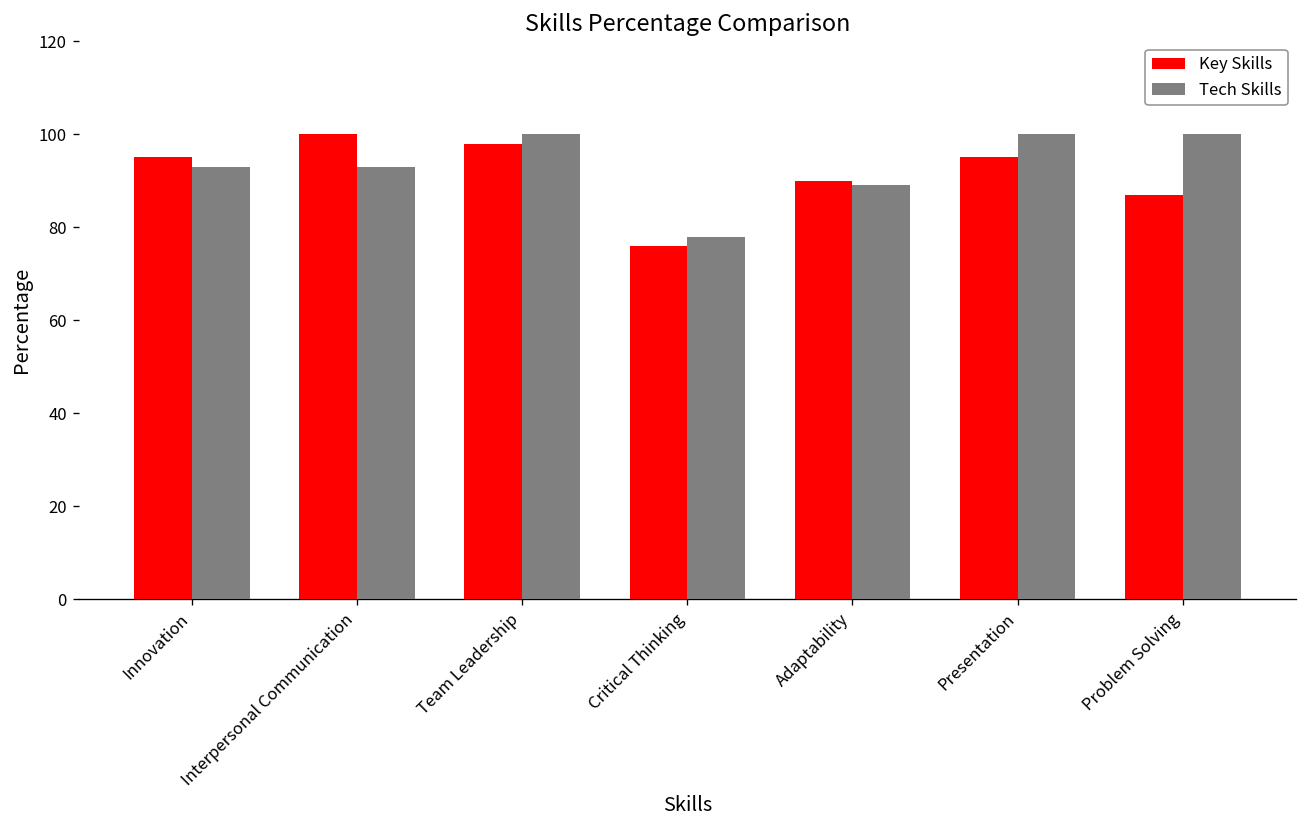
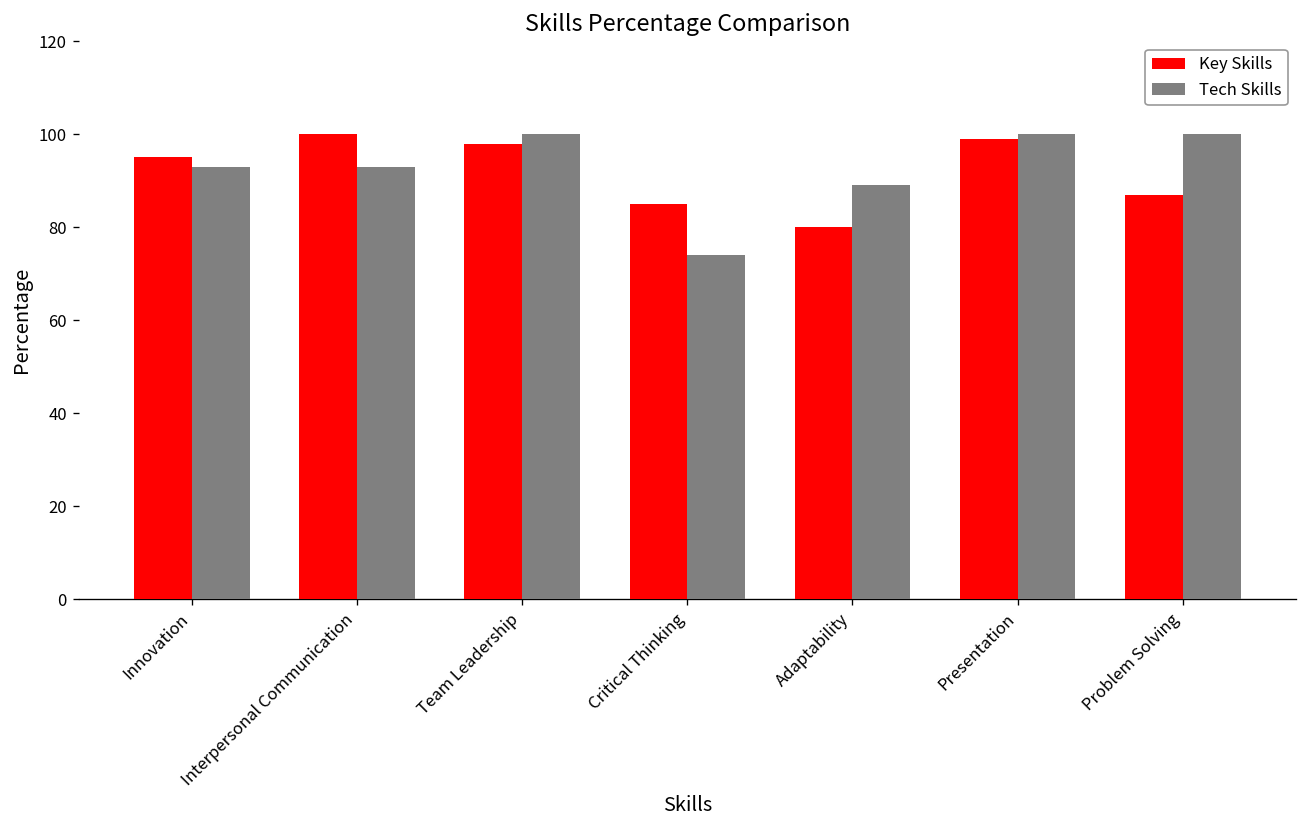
  {
    "Key Skills": {
      "Innovation": 95,
      "Interpersonal Communication": 100,
      "Team Leadership": 98,
-     "Critical Thinking": 76,
-     "Adaptability": 90,
-     "Presentation": 95,
+     "Critical Thinking": 85,
+     "Adaptability": 80,
+     "Presentation": 99,
      "Problem Solving": 87
    },
    "Tech Skills": {
      "Innovation": 93,
      "Interpersonal Communication": 93,
      "Team Leadership": 100,
-     "Critical Thinking": 78,
+     "Critical Thinking": 74,
      "Adaptability": 89,
      "Presentation": 100,
      "Problem Solving": 100
    }
  }
